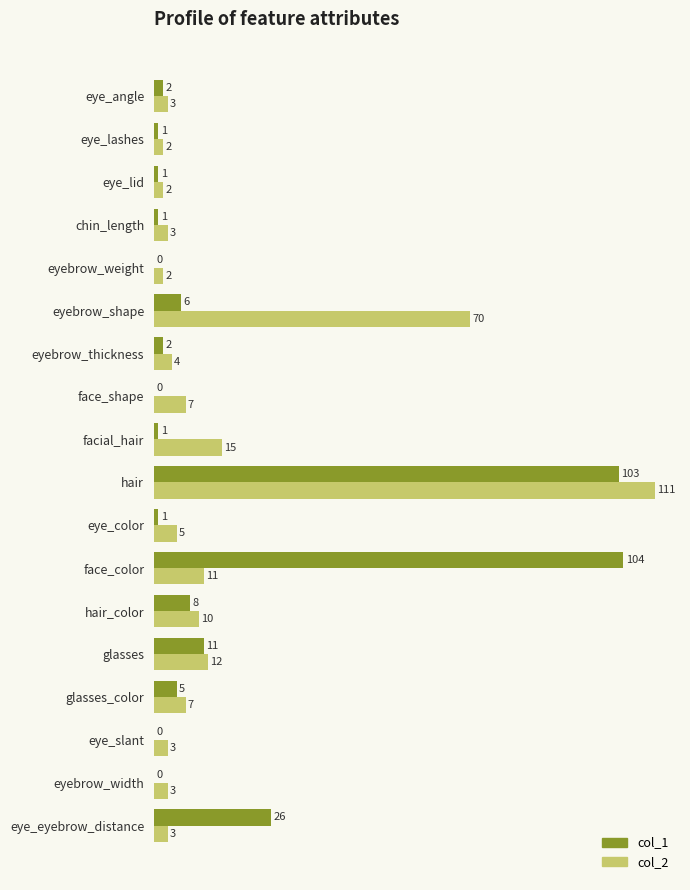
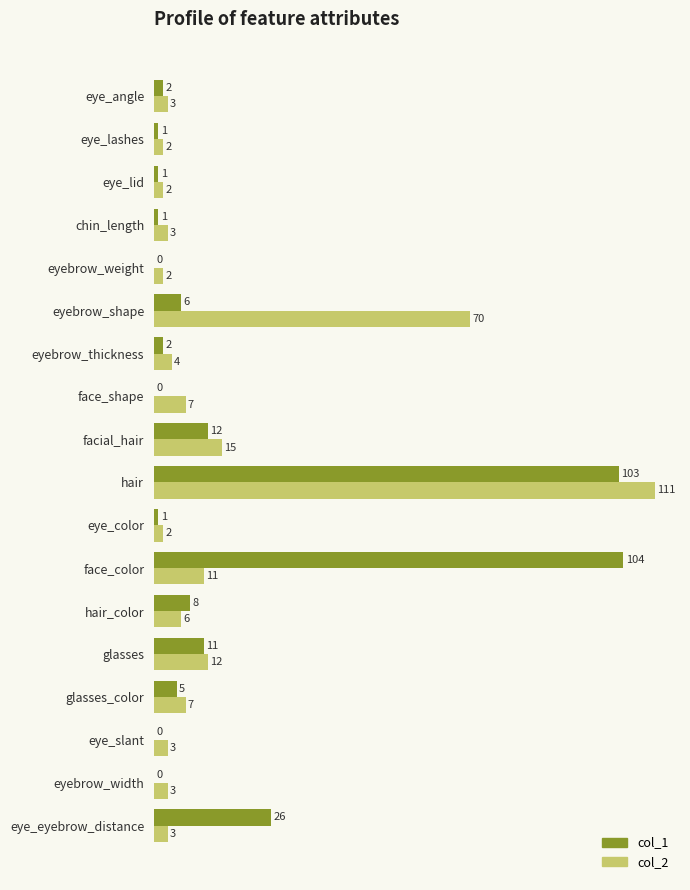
  {
    "col_2": {
      "eye_angle": 3,
      "eye_lashes": 2,
      "eye_lid": 2,
      "chin_length": 3,
      "eyebrow_weight": 2,
      "eyebrow_shape": 70,
      "eyebrow_thickness": 4,
      "face_shape": 7,
      "facial_hair": 15,
      "hair": 111,
-     "eye_color": 5,
+     "eye_color": 2,
      "face_color": 11,
-     "hair_color": 10,
+     "hair_color": 6,
      "glasses": 12,
      "glasses_color": 7,
      "eye_slant": 3,
      "eyebrow_width": 3,
      "eye_eyebrow_distance": 3
    },
    "col_1": {
      "eye_angle": 2,
      "eye_lashes": 1,
      "eye_lid": 1,
      "chin_length": 1,
      "eyebrow_weight": 0,
      "eyebrow_shape": 6,
      "eyebrow_thickness": 2,
      "face_shape": 0,
-     "facial_hair": 1,
+     "facial_hair": 12,
      "hair": 103,
      "eye_color": 1,
      "face_color": 104,
      "hair_color": 8,
      "glasses": 11,
      "glasses_color": 5,
      "eye_slant": 0,
      "eyebrow_width": 0,
      "eye_eyebrow_distance": 26
    }
  }
